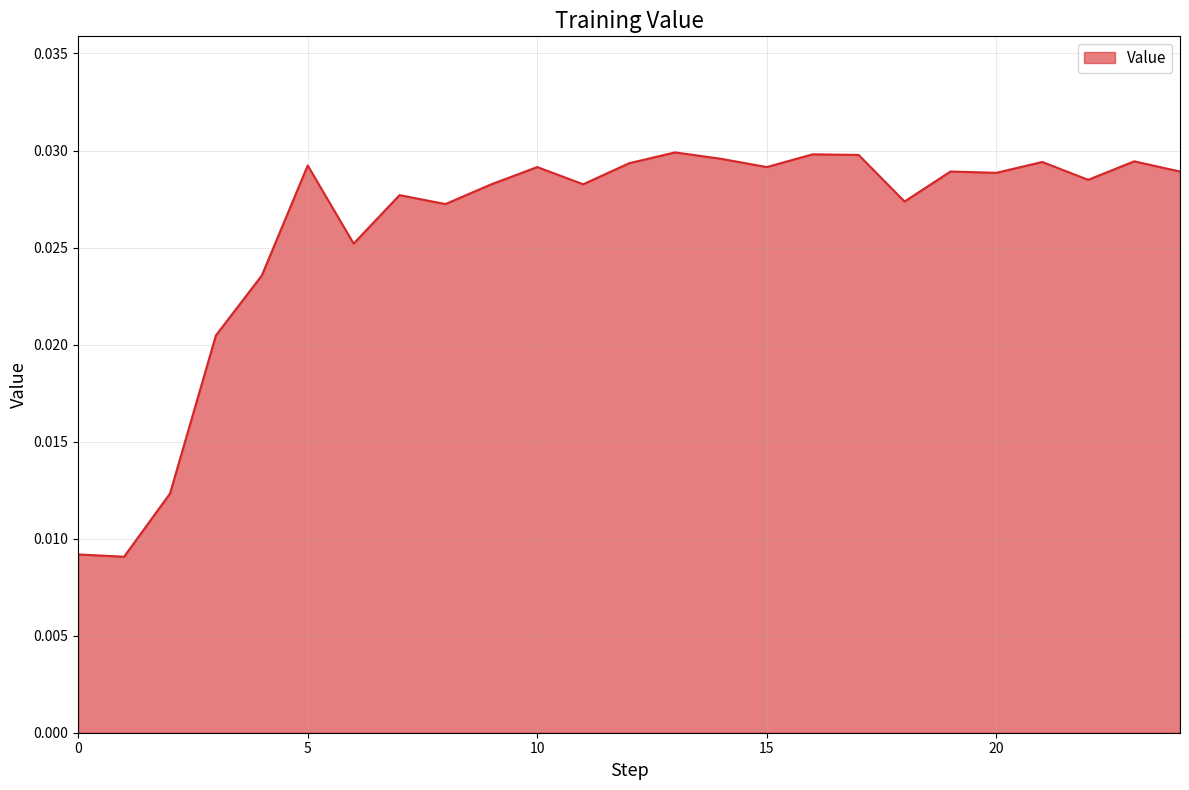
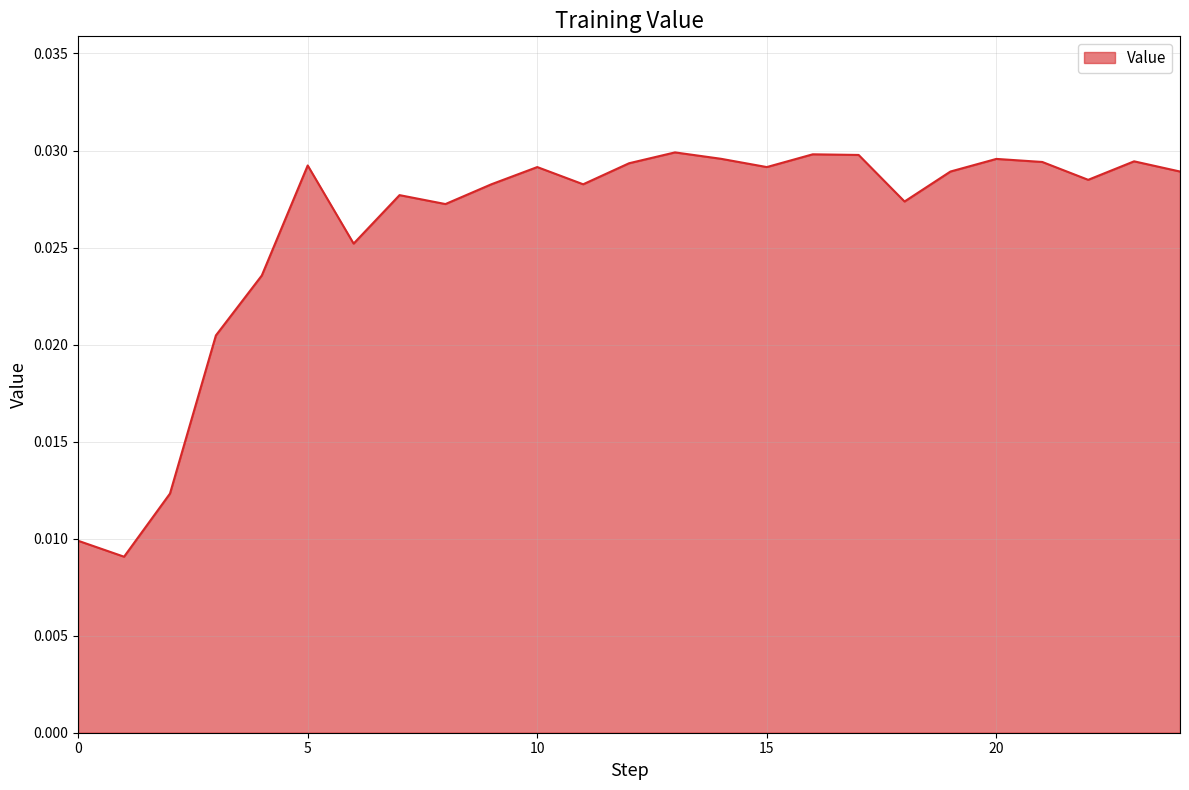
  {
-   "0": 0.0092,
+   "0": 0.0099,
    "5": 0.0292,
    "10": 0.0291,
    "15": 0.0291,
-   "20": 0.0289
+   "20": 0.0296
  }
